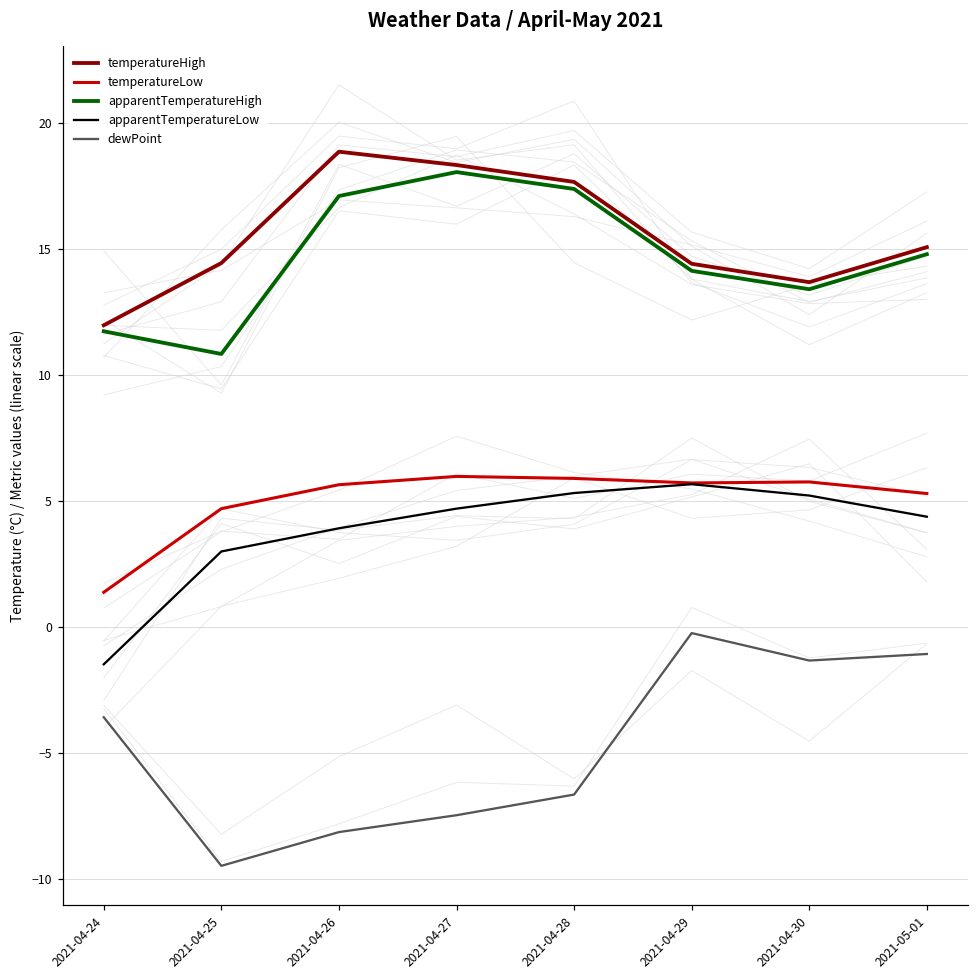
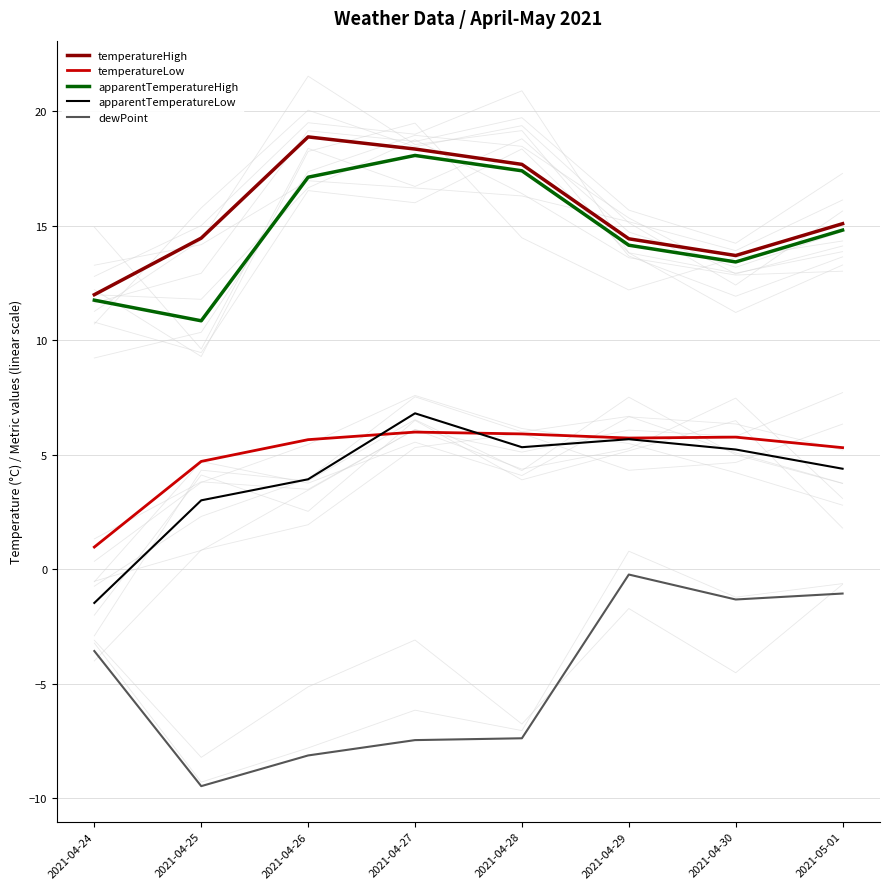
  {
    "temperatureHigh": {
      "2021-04-26": 18.9,
      "2021-04-28": 17.7,
      "2021-04-29": 14.4,
      "2021-05-01": 15.1
    },
    "temperatureLow": {
-     "2021-04-24": 1.4,
+     "2021-04-24": 1.0,
      "2021-04-26": 5.7
    },
    "apparentTemperatureHigh": {
      "2021-04-24": 11.7,
      "2021-04-25": 10.8,
      "2021-04-26": 17.1,
      "2021-04-27": 18.1,
      "2021-04-28": 17.4,
      "2021-04-29": 14.1,
      "2021-04-30": 13.4
    },
    "apparentTemperatureLow": {
      "2021-04-24": -1.5,
      "2021-04-25": 3.0,
-     "2021-04-27": 4.7,
+     "2021-04-27": 6.8,
      "2021-04-28": 5.3,
      "2021-04-30": 5.2,
      "2021-05-01": 4.4
    },
    "dewPoint": {
      "2021-04-24": -3.6,
      "2021-04-25": -9.5,
      "2021-04-26": -8.1,
      "2021-04-27": -7.5,
-     "2021-04-28": -6.7,
+     "2021-04-28": -7.4,
      "2021-04-29": -0.2,
      "2021-05-01": -1.1
    }
  }
